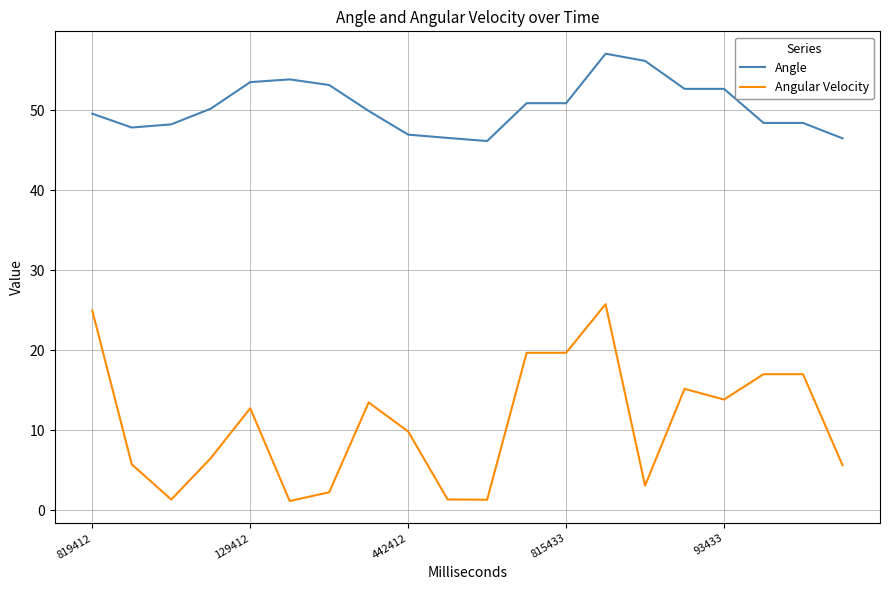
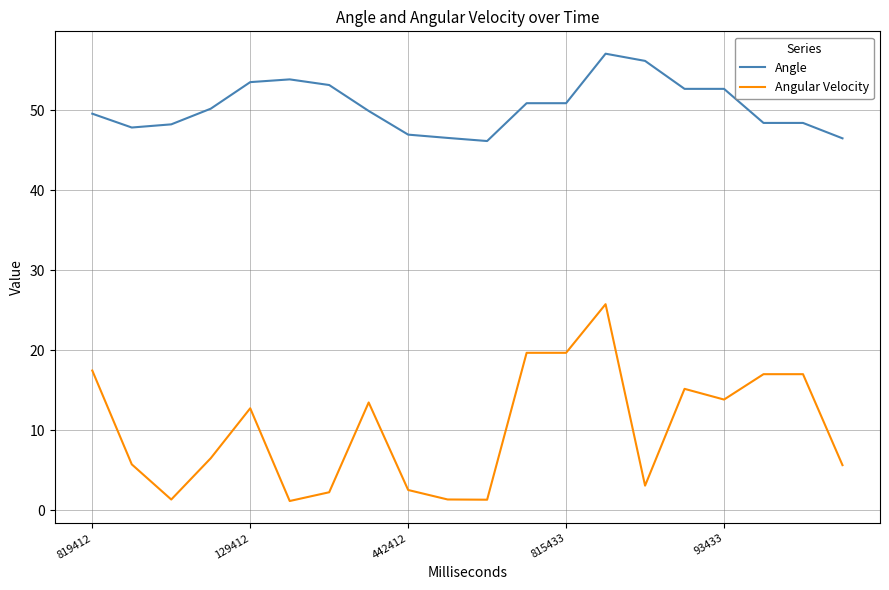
  {
    "Angle": {
      "819412": 50,
      "129412": 54,
      "442412": 47,
      "815433": 51,
      "93433": 53
    },
    "Angular Velocity": {
-     "819412": 25,
+     "819412": 17,
      "129412": 13,
-     "442412": 10,
+     "442412": 3,
      "815433": 20,
      "93433": 14
    }
  }
